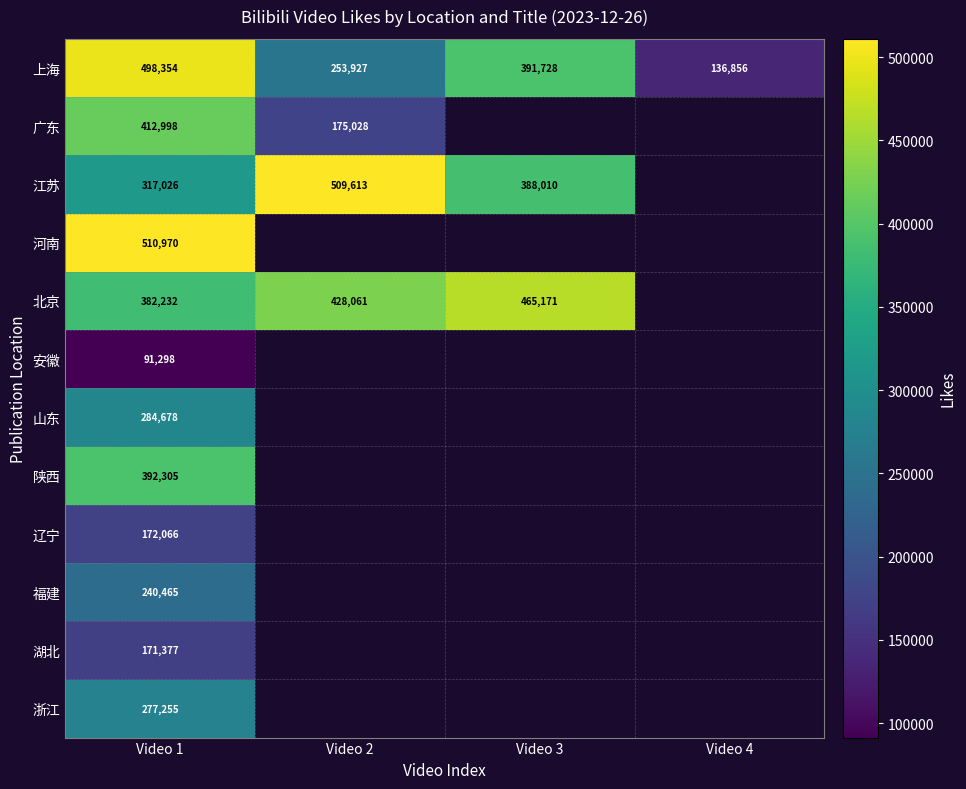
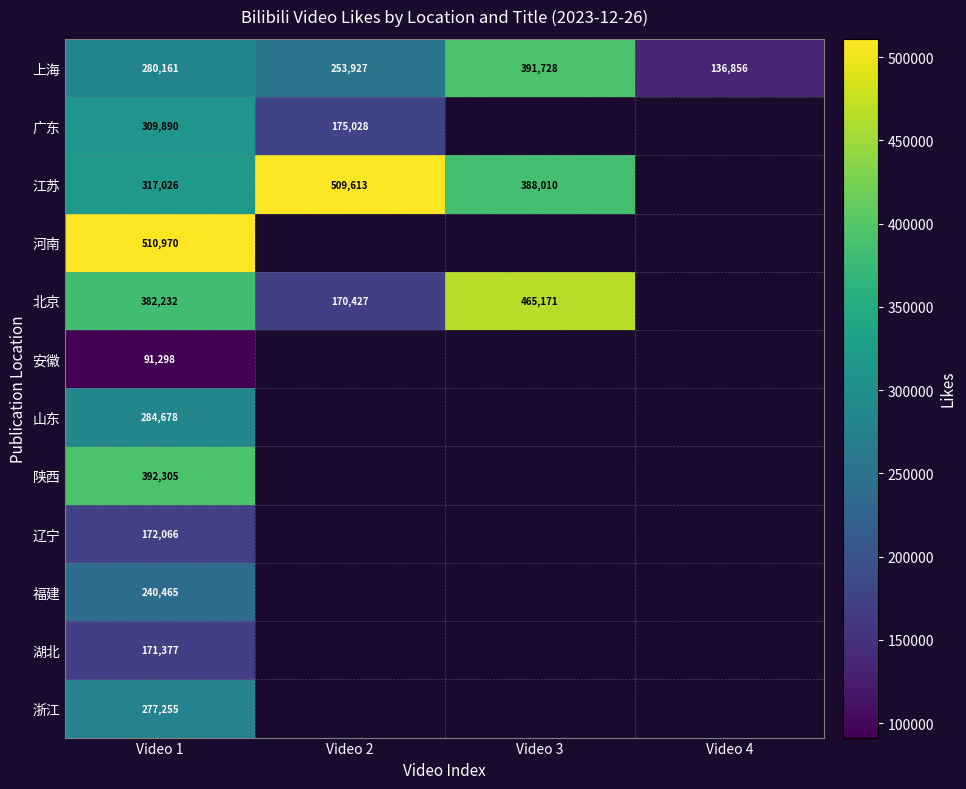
  {
    "上海": {
-     "Video 1": "498,354",
+     "Video 1": "280,161",
      "Video 2": "253,927",
      "Video 3": "391,728",
      "Video 4": "136,856"
    },
    "广东": {
-     "Video 1": "412,998",
+     "Video 1": "309,890",
      "Video 2": "175,028"
    },
    "江苏": {
      "Video 1": "317,026",
      "Video 2": "509,613",
      "Video 3": "388,010"
    },
    "河南": {
      "Video 1": "510,970"
    },
    "北京": {
      "Video 1": "382,232",
-     "Video 2": "428,061",
+     "Video 2": "170,427",
      "Video 3": "465,171"
    },
    "安徽": {
      "Video 1": "91,298"
    },
    "山东": {
      "Video 1": "284,678"
    },
    "陕西": {
      "Video 1": "392,305"
    },
    "辽宁": {
      "Video 1": "172,066"
    },
    "福建": {
      "Video 1": "240,465"
    },
    "湖北": {
      "Video 1": "171,377"
    },
    "浙江": {
      "Video 1": "277,255"
    }
  }
